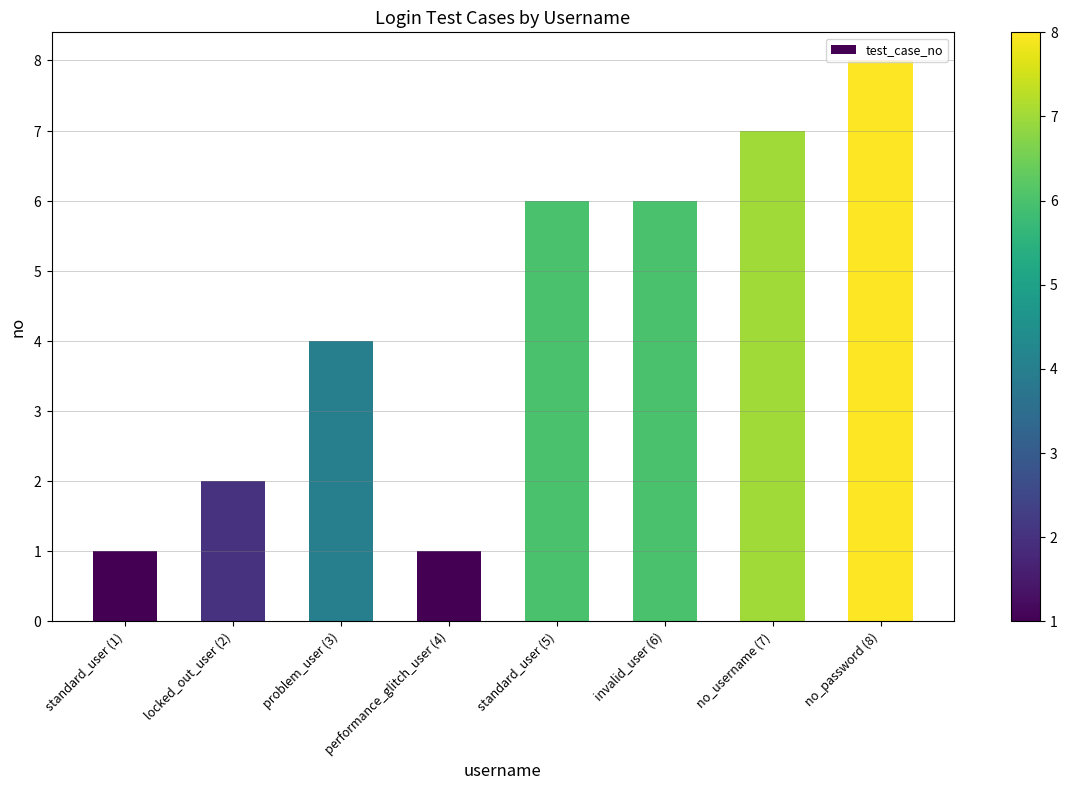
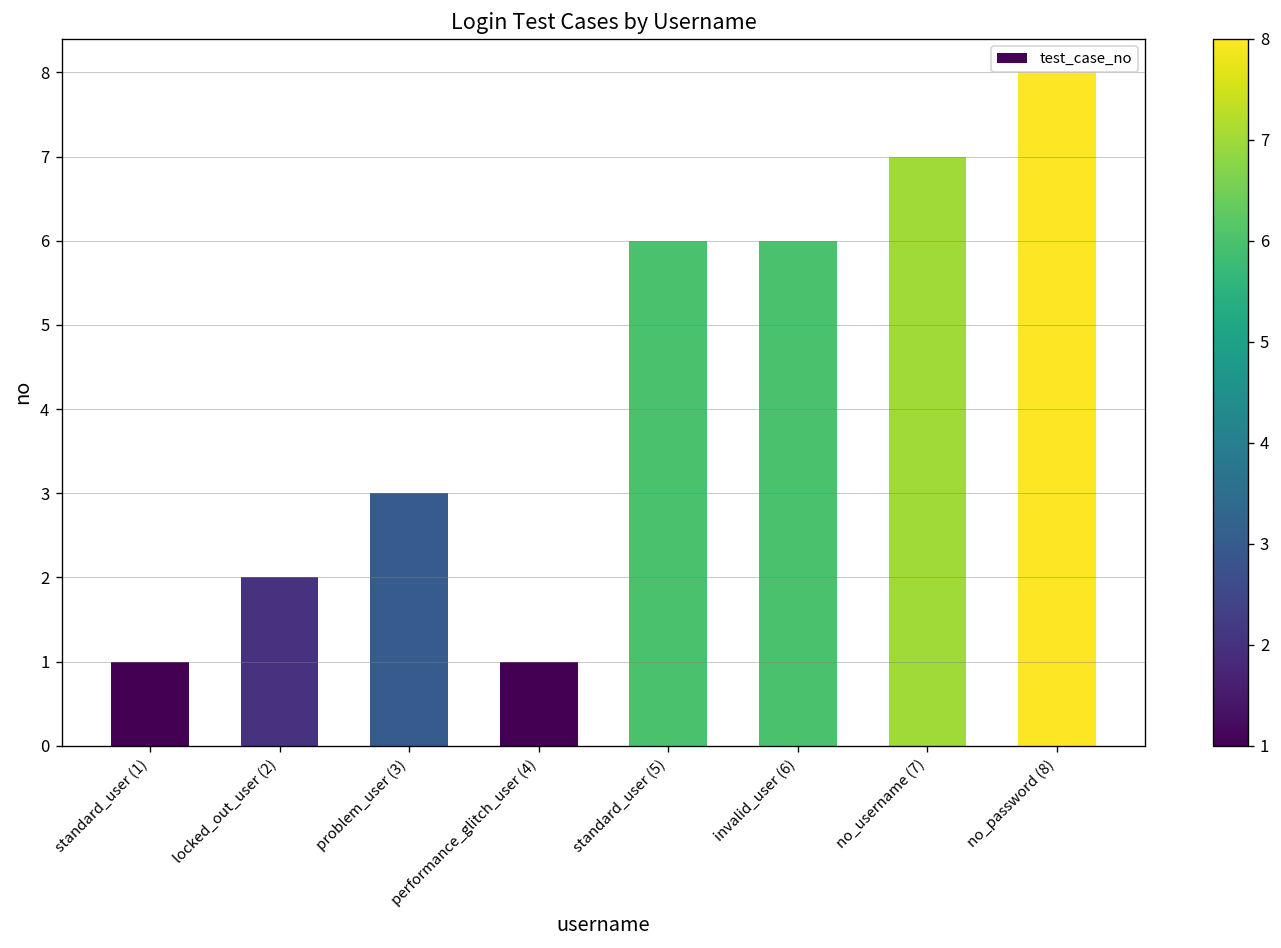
  {
    "standard_user (1)": 1,
    "locked_out_user (2)": 2,
-   "problem_user (3)": 4,
+   "problem_user (3)": 3,
    "performance_glitch_user (4)": 1,
    "standard_user (5)": 6,
    "invalid_user (6)": 6,
    "no_username (7)": 7
  }
